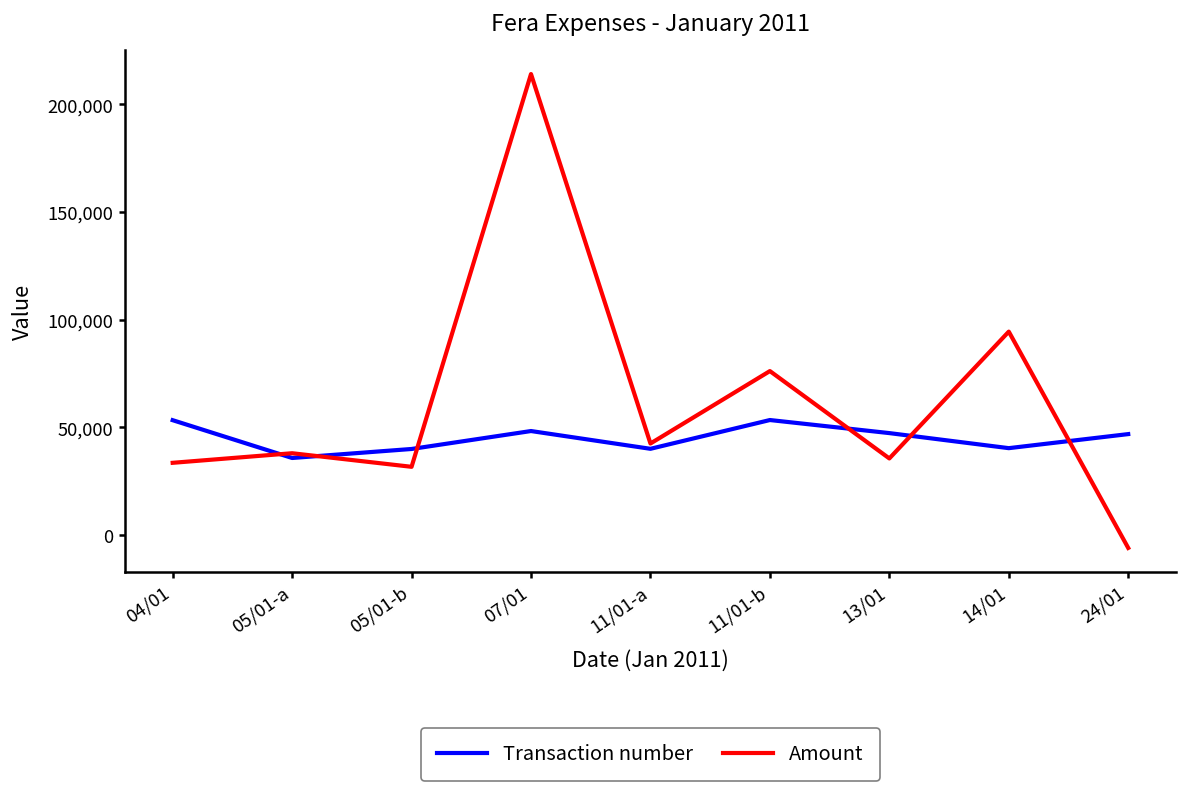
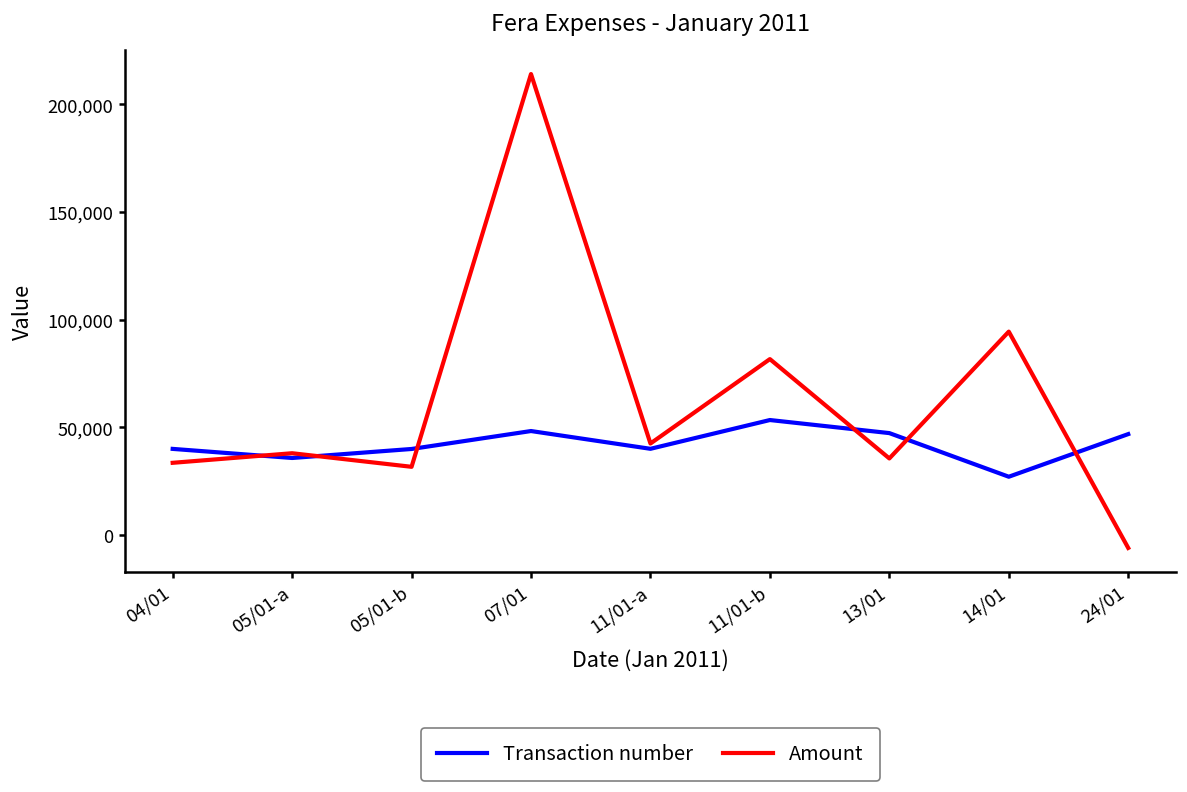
  {
    "Transaction number": {
-     "04/01": "53,000",
+     "04/01": "40,000",
      "05/01-a": "36,000",
      "05/01-b": "40,000",
      "07/01": "48,000",
      "11/01-a": "40,000",
      "11/01-b": "53,000",
      "13/01": "47,000",
-     "14/01": "40,000",
+     "14/01": "27,000",
      "24/01": "47,000"
    },
    "Amount": {
      "04/01": "34,000",
      "05/01-a": "38,000",
      "05/01-b": "32,000",
      "07/01": "214,000",
      "11/01-a": "42,000",
-     "11/01-b": "76,000",
+     "11/01-b": "82,000",
      "13/01": "36,000",
      "14/01": "94,000",
      "24/01": "-6,000"
    }
  }
